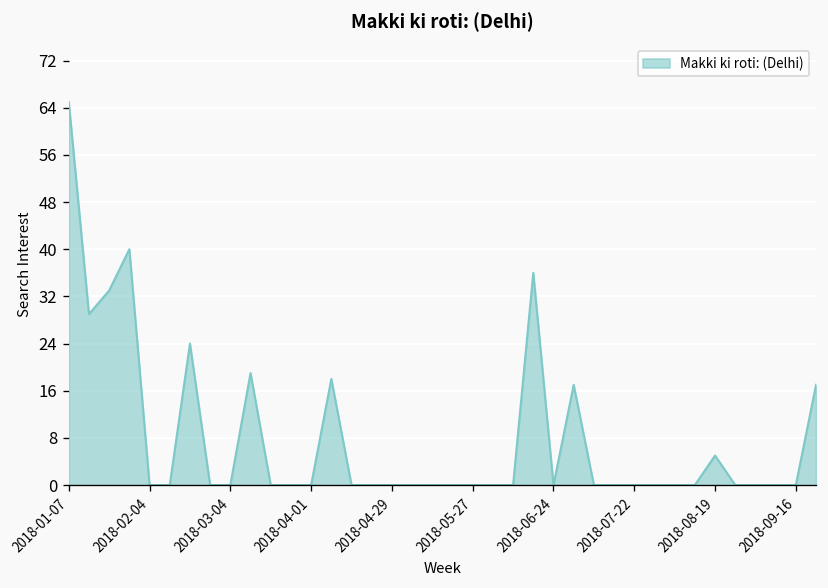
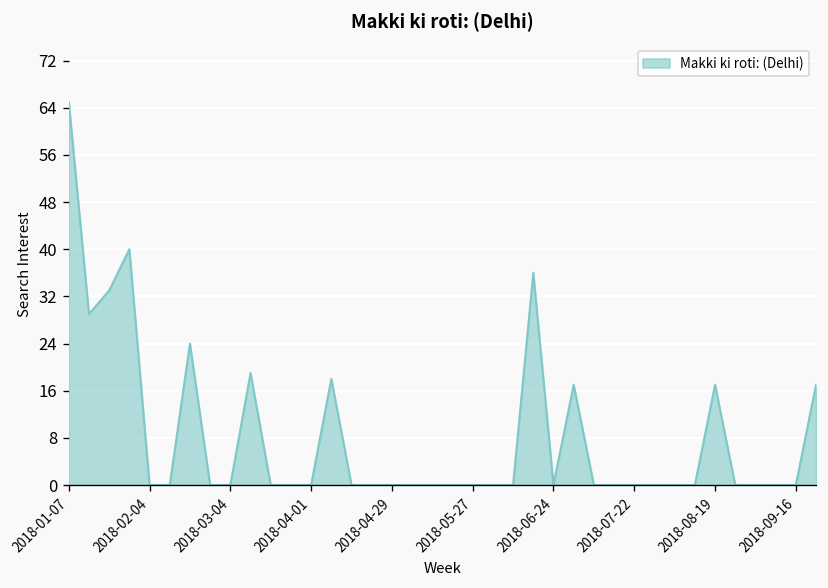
  {
    "2018-01-07": 65,
    "2018-02-04": 0,
    "2018-03-04": 0,
    "2018-04-01": 0,
    "2018-04-29": 0,
    "2018-05-27": 0,
    "2018-06-24": 0,
    "2018-07-22": 0,
-   "2018-08-19": 5,
+   "2018-08-19": 17,
    "2018-09-16": 0
  }
